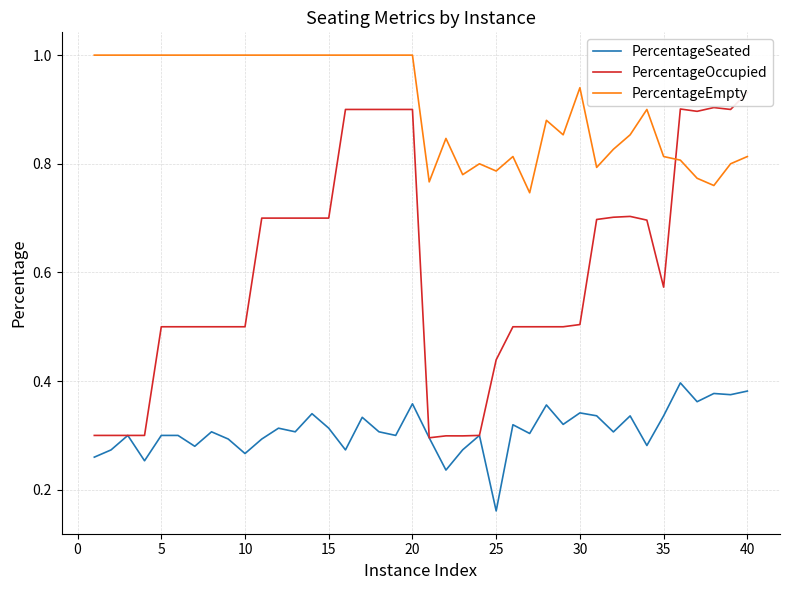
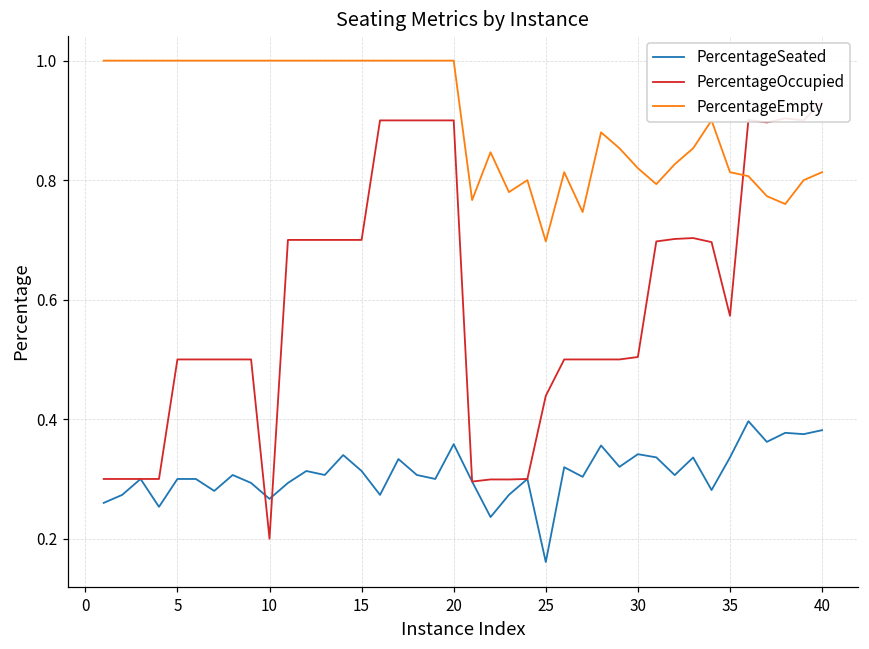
  {
    "PercentageSeated": {
      "5": 0.30,
      "10": 0.27,
      "15": 0.31,
      "20": 0.36,
      "25": 0.16,
      "30": 0.34,
      "35": 0.34,
      "40": 0.38
    },
    "PercentageOccupied": {
      "5": 0.5,
-     "10": 0.5,
+     "10": 0.2,
      "15": 0.7,
      "20": 0.9,
      "25": 0.44,
      "30": 0.5,
      "35": 0.57
    },
    "PercentageEmpty": {
      "5": 1.00,
      "10": 1.00,
      "15": 1.00,
      "20": 1.00,
-     "25": 0.79,
-     "30": 0.94,
+     "25": 0.70,
+     "30": 0.82,
      "35": 0.81,
      "40": 0.81
    }
  }
